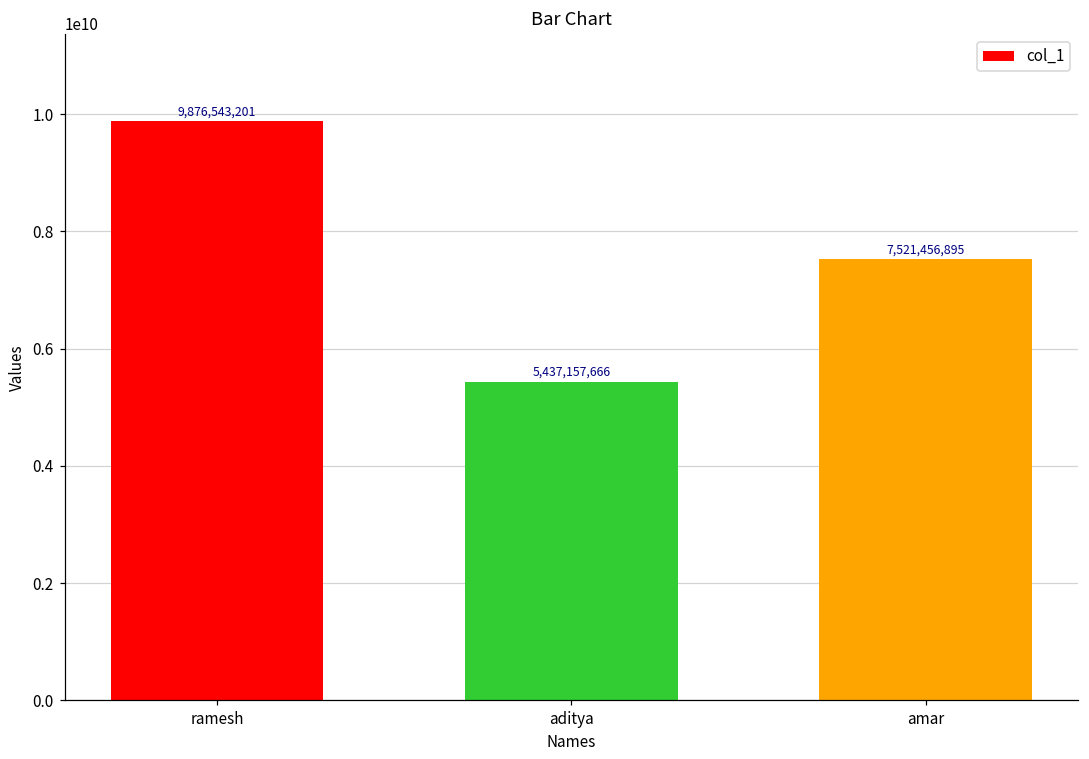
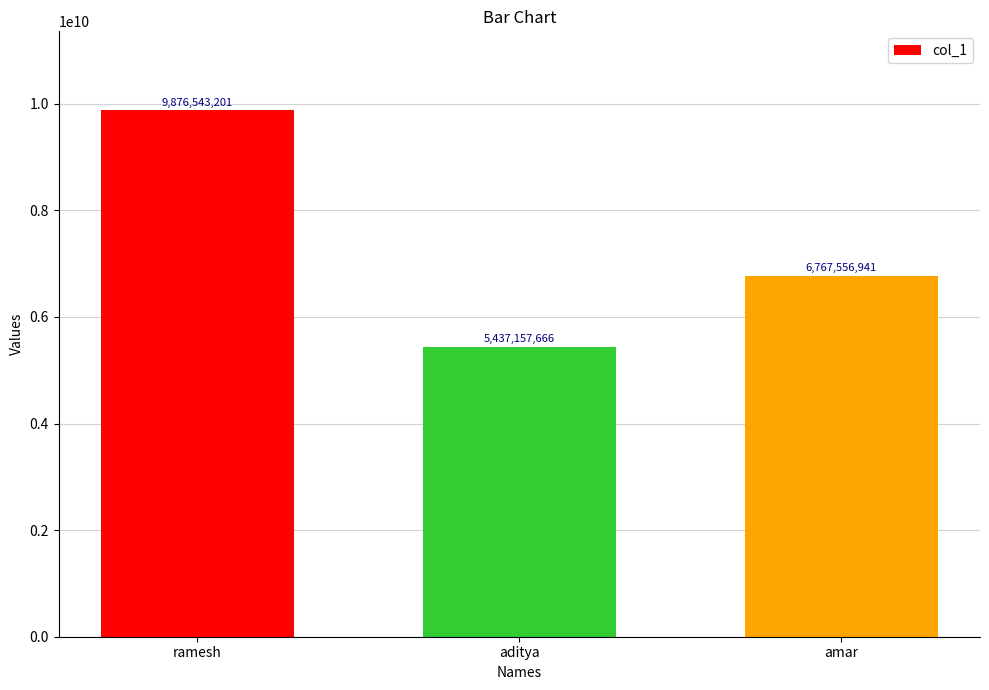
  {
    "ramesh": "9,876,543,201",
    "aditya": "5,437,157,666",
-   "amar": "7,521,456,895"
+   "amar": "6,767,556,941"
  }
